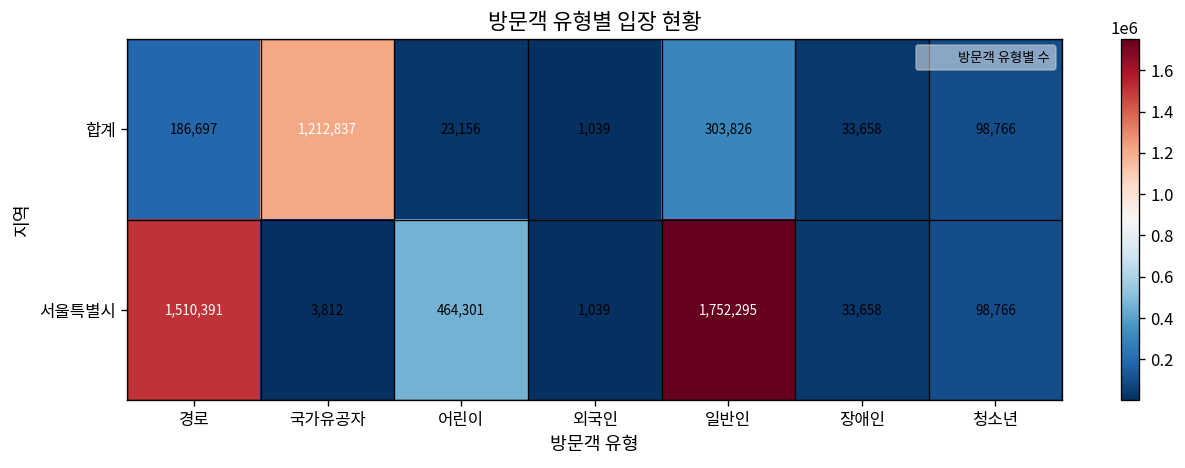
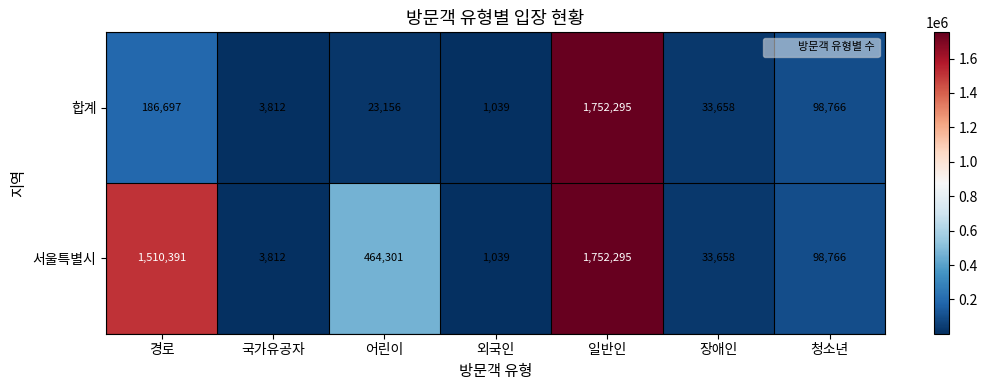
  {
    "합계": {
      "경로": "186,697",
-     "국가유공자": "1,212,837",
+     "국가유공자": "3,812",
      "어린이": "23,156",
      "외국인": "1,039",
-     "일반인": "303,826",
+     "일반인": "1,752,295",
      "장애인": "33,658",
      "청소년": "98,766"
    },
    "서울특별시": {
      "경로": "1,510,391",
      "국가유공자": "3,812",
      "어린이": "464,301",
      "외국인": "1,039",
      "일반인": "1,752,295",
      "장애인": "33,658",
      "청소년": "98,766"
    }
  }
